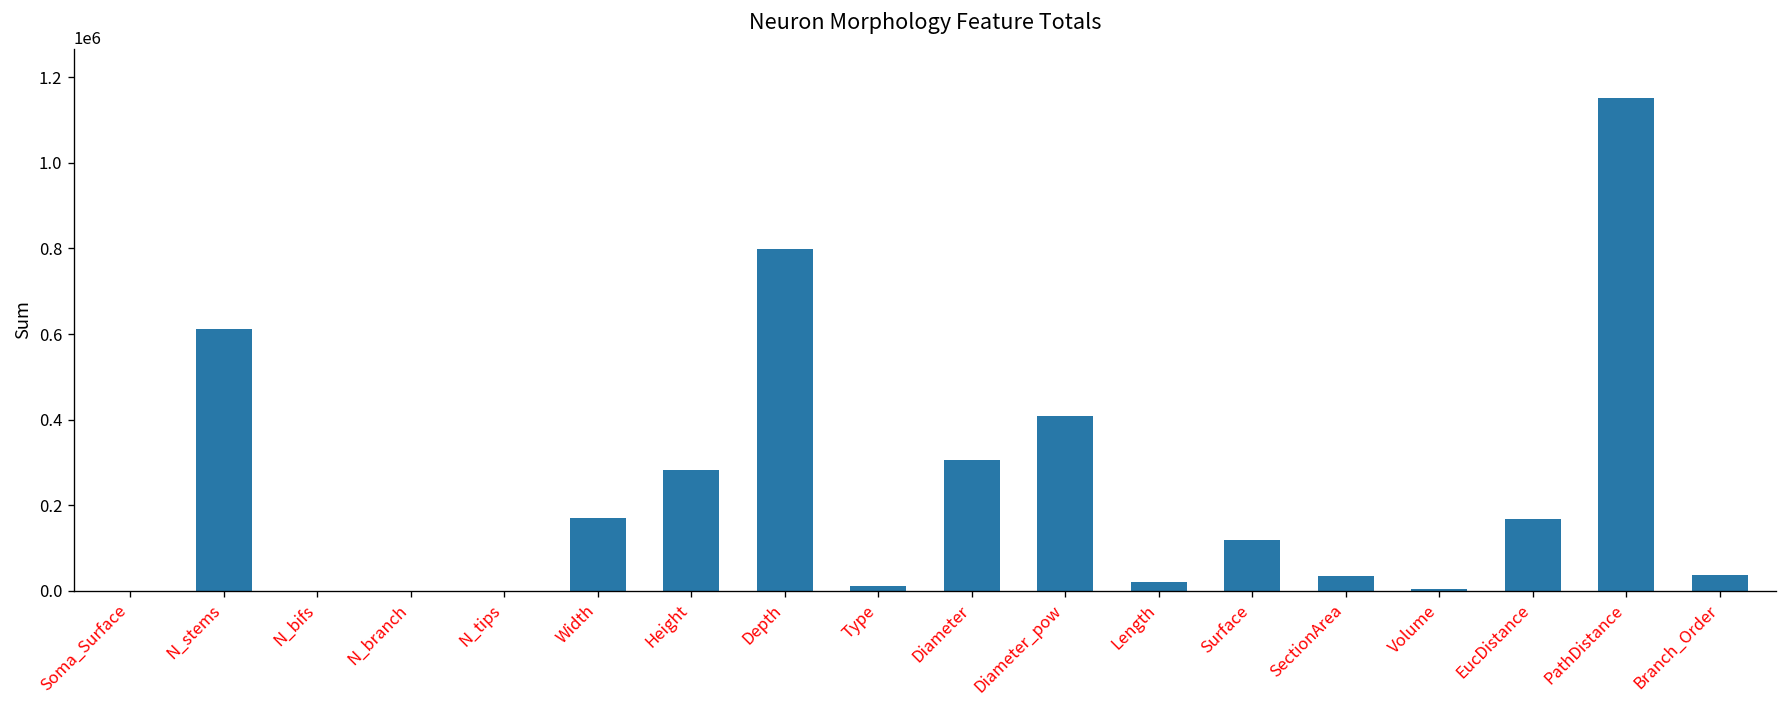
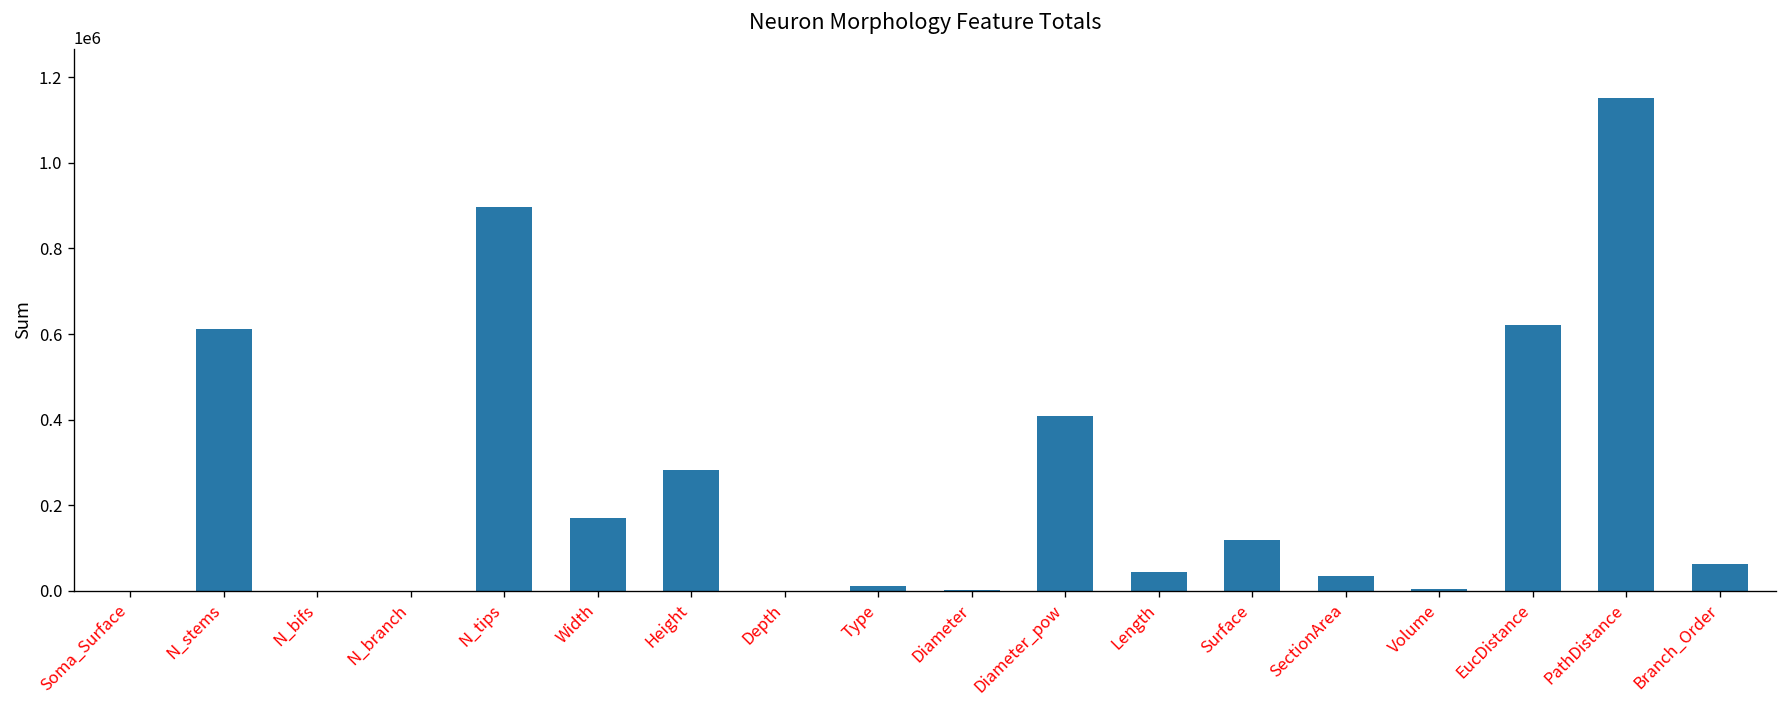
  {
    "N_stems": 610000,
-   "N_tips": 0,
+   "N_tips": 900000,
    "Width": 170000,
    "Height": 280000,
-   "Depth": 800000,
+   "Depth": 0,
    "Type": 10000,
-   "Diameter": 310000,
+   "Diameter": 0,
    "Diameter_pow": 410000,
-   "Length": 20000,
+   "Length": 40000,
    "Surface": 120000,
    "SectionArea": 30000,
-   "EucDistance": 170000,
+   "EucDistance": 620000,
    "PathDistance": 1150000,
-   "Branch_Order": 40000
+   "Branch_Order": 60000
  }
